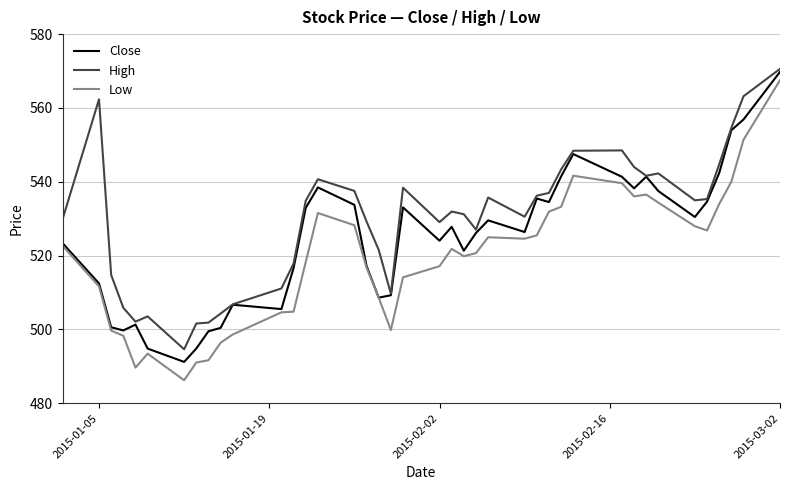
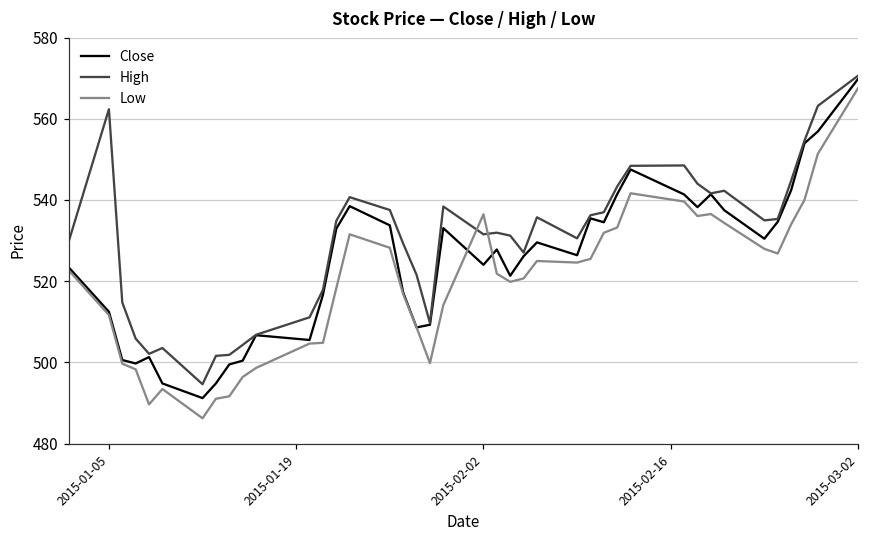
  {
    "Close": {
      "2015-01-05": 512,
      "2015-02-02": 524,
      "2015-03-02": 570
    },
    "High": {
      "2015-01-05": 562,
-     "2015-02-02": 529,
+     "2015-02-02": 532,
      "2015-03-02": 571
    },
    "Low": {
      "2015-01-05": 512,
-     "2015-02-02": 517,
+     "2015-02-02": 536,
      "2015-03-02": 568
    }
  }
